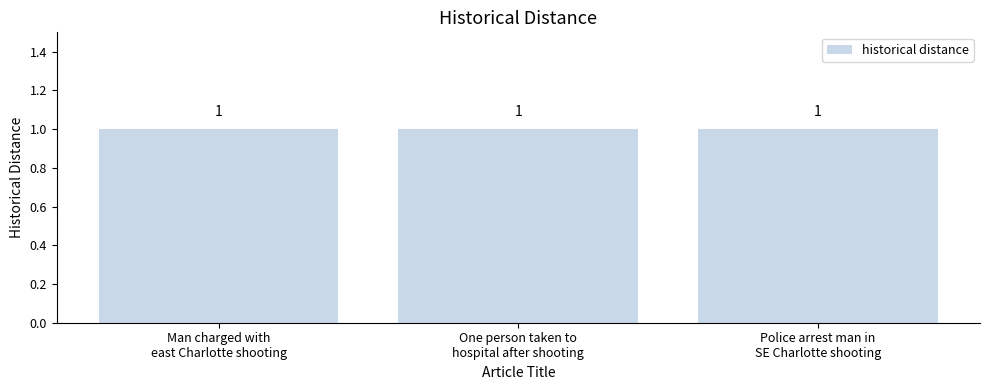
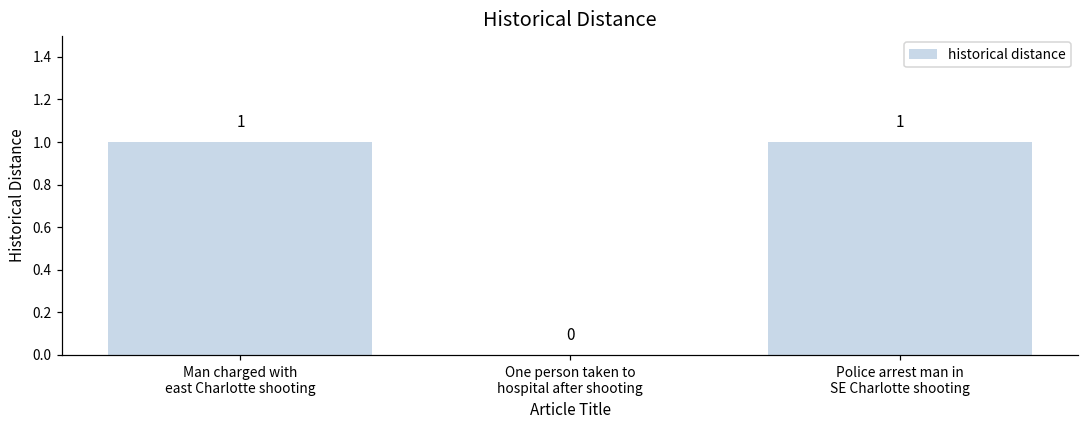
  {
    "Man charged with east Charlotte shooting": 1,
-   "One person taken to hospital after shooting": 1,
+   "One person taken to hospital after shooting": 0,
    "Police arrest man in SE Charlotte shooting": 1
  }
